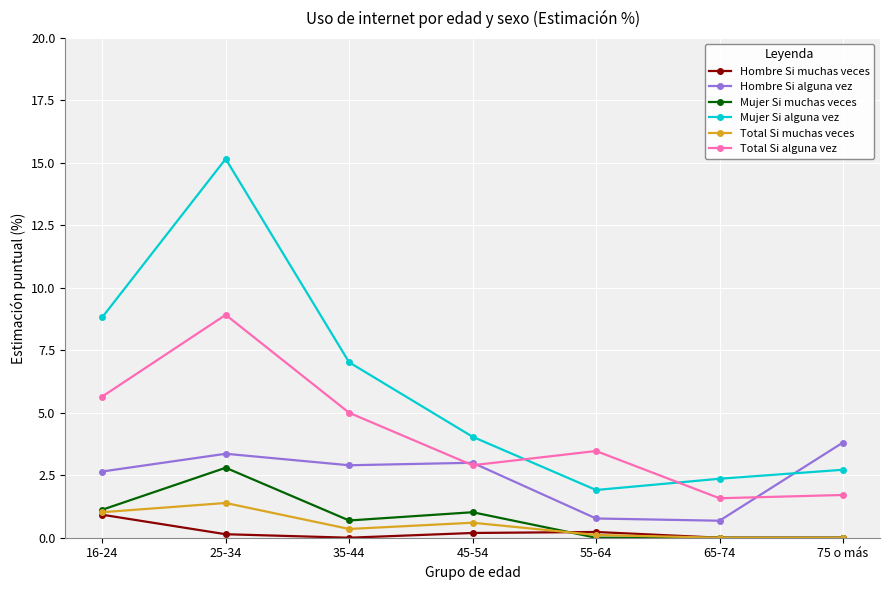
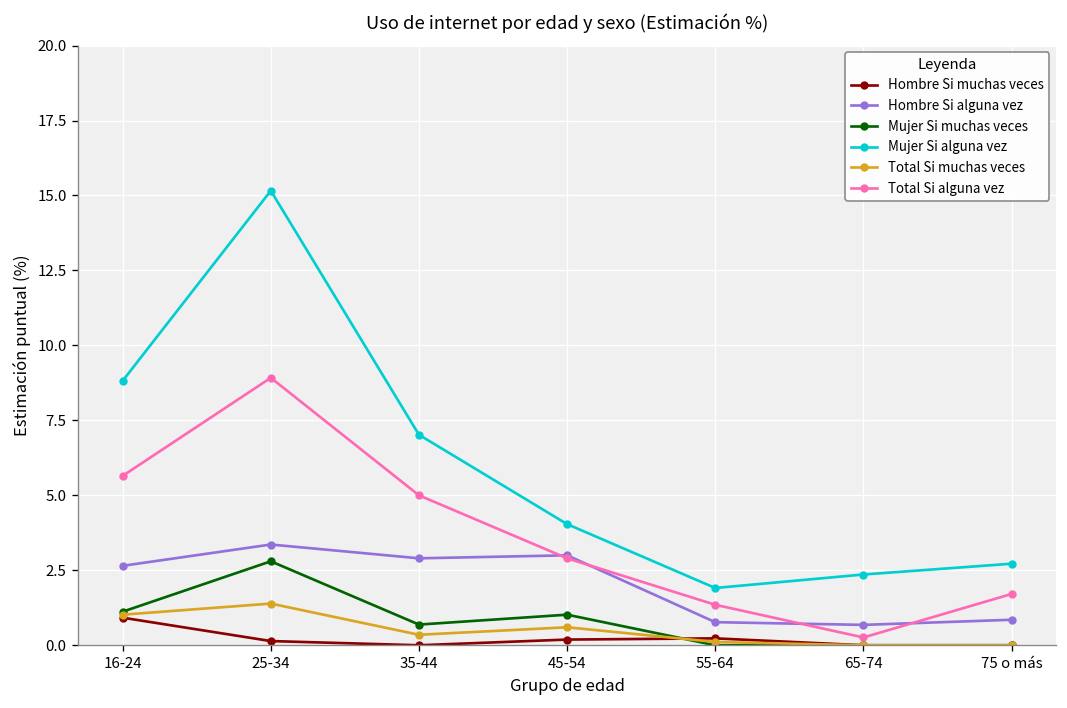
  {
    "Hombre Si muchas veces": {
      "25-34": 0.1,
      "35-44": 0.0,
      "45-54": 0.2,
      "55-64": 0.2
    },
    "Hombre Si alguna vez": {
      "16-24": 2.7,
      "25-34": 3.4,
      "35-44": 2.9,
      "55-64": 0.8,
      "65-74": 0.7,
-     "75 o más": 3.8
+     "75 o más": 0.9
    },
    "Mujer Si muchas veces": {
      "16-24": 1.1,
      "25-34": 2.8,
      "35-44": 0.7,
      "45-54": 1.0,
      "55-64": 0.0
    },
    "Mujer Si alguna vez": {
      "16-24": 8.8,
      "25-34": 15.2,
      "35-44": 7.0,
      "45-54": 4.0,
      "55-64": 1.9,
      "65-74": 2.4,
      "75 o más": 2.7
    },
    "Total Si muchas veces": {
      "25-34": 1.4,
      "35-44": 0.4,
      "45-54": 0.6,
      "55-64": 0.1
    },
    "Total Si alguna vez": {
      "16-24": 5.7,
      "25-34": 8.9,
      "35-44": 5.0,
-     "55-64": 3.5,
-     "65-74": 1.6,
+     "55-64": 1.4,
+     "65-74": 0.3,
      "75 o más": 1.7
    }
  }
